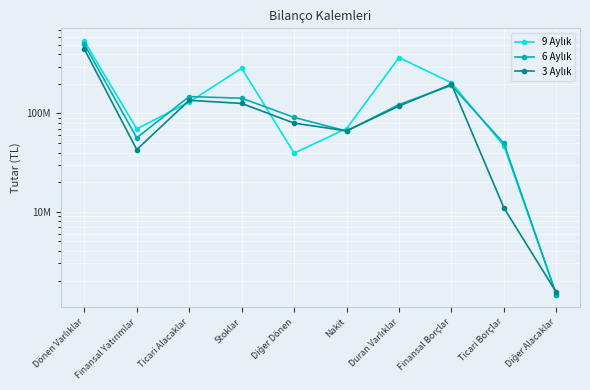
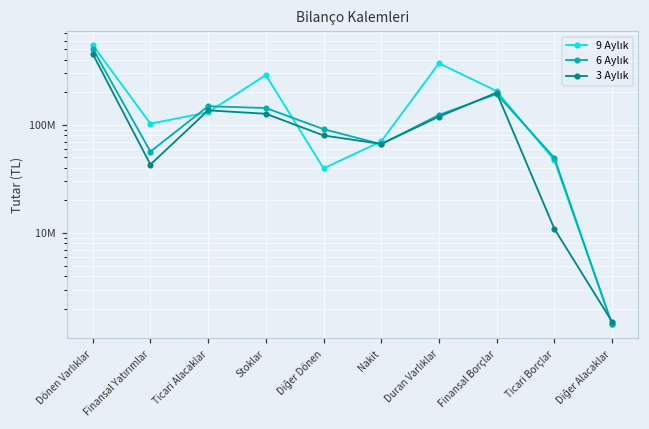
  {
    "9 Aylık": {
      "Dönen Varlıklar": 500000000,
-     "Finansal Yatırımlar": 70000000,
+     "Finansal Yatırımlar": 100000000,
      "Stoklar": 290000000,
      "Diğer Dönen": 40000000,
      "Duran Varlıklar": 370000000
    }
  }
